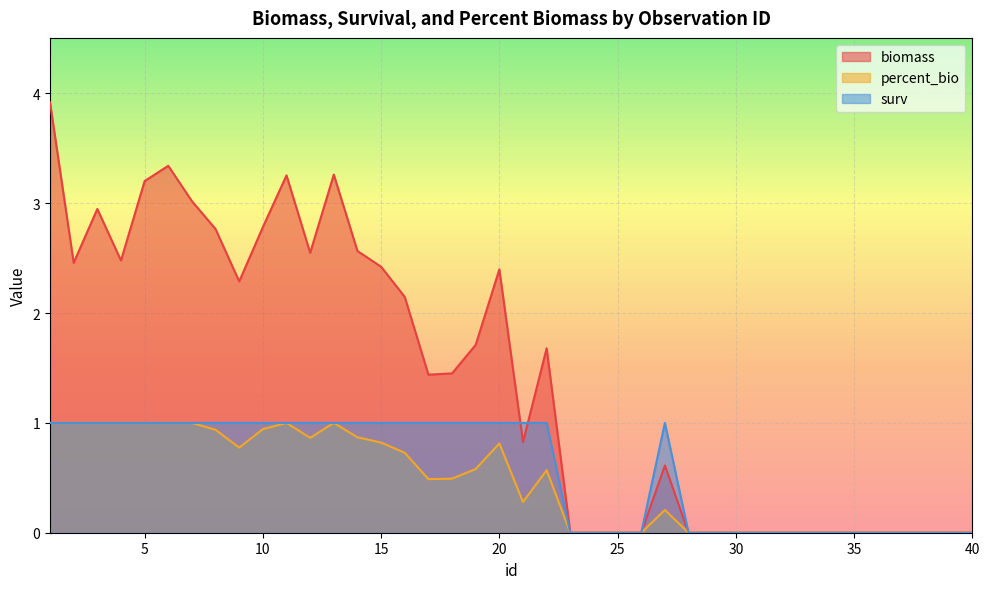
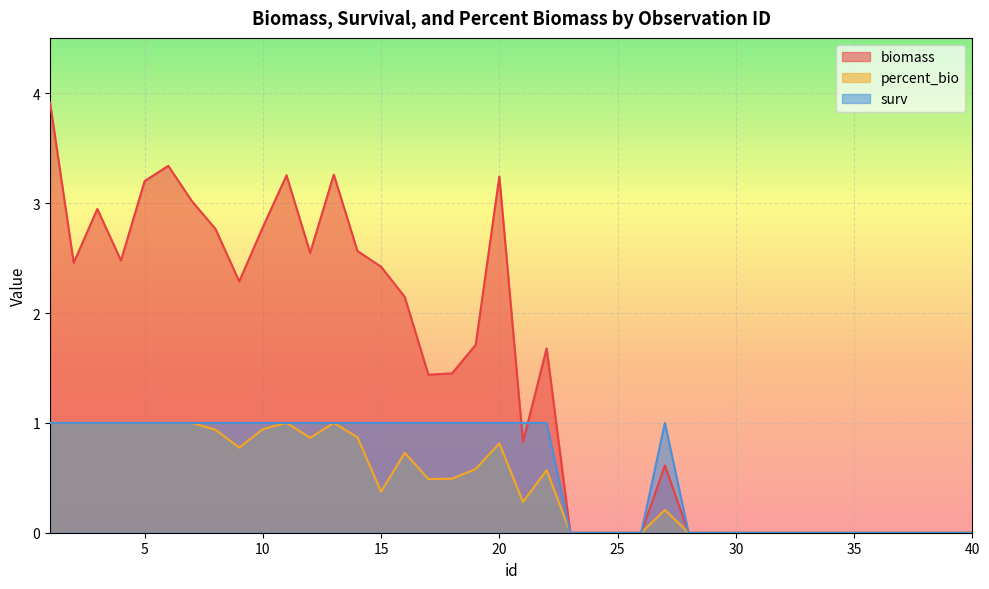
  {
    "biomass": {
      "5": 3.20,
      "10": 2.78,
      "15": 2.42,
-     "20": 2.40
+     "20": 3.24
    },
    "percent_bio": {
      "10": 0.94,
-     "15": 0.82,
+     "15": 0.37,
      "20": 0.81
    },
    "surv": {
      "10": 1.00,
      "15": 1.00,
      "20": 1.00
    }
  }
